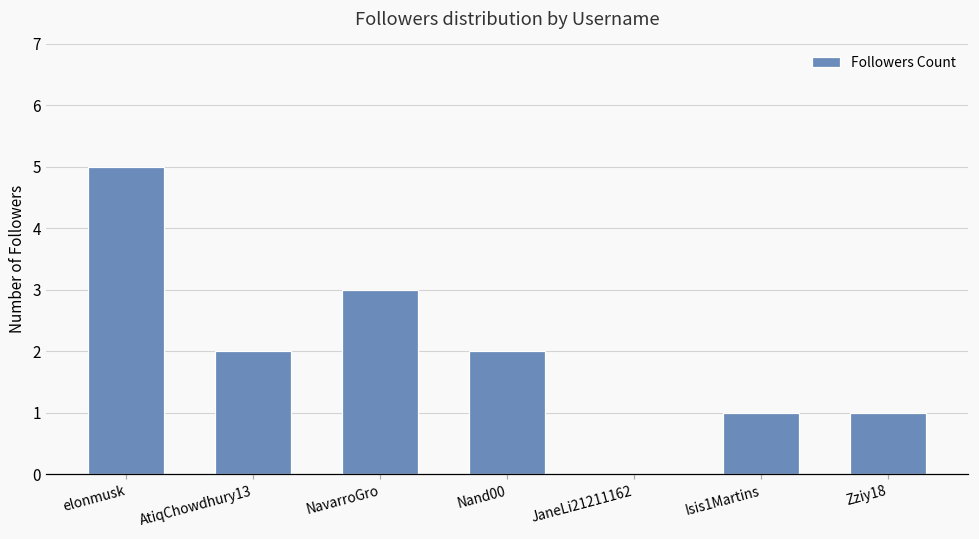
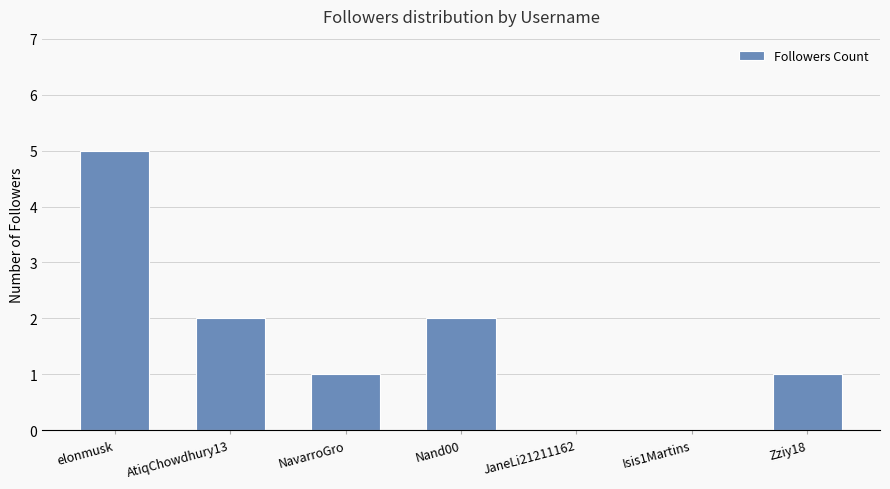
  {
    "elonmusk": 5,
    "AtiqChowdhury13": 2,
-   "NavarroGro": 3,
+   "NavarroGro": 1,
    "Nand00": 2,
    "JaneLi21211162": 0,
-   "Isis1Martins": 1,
+   "Isis1Martins": 0,
    "Zziy18": 1
  }
